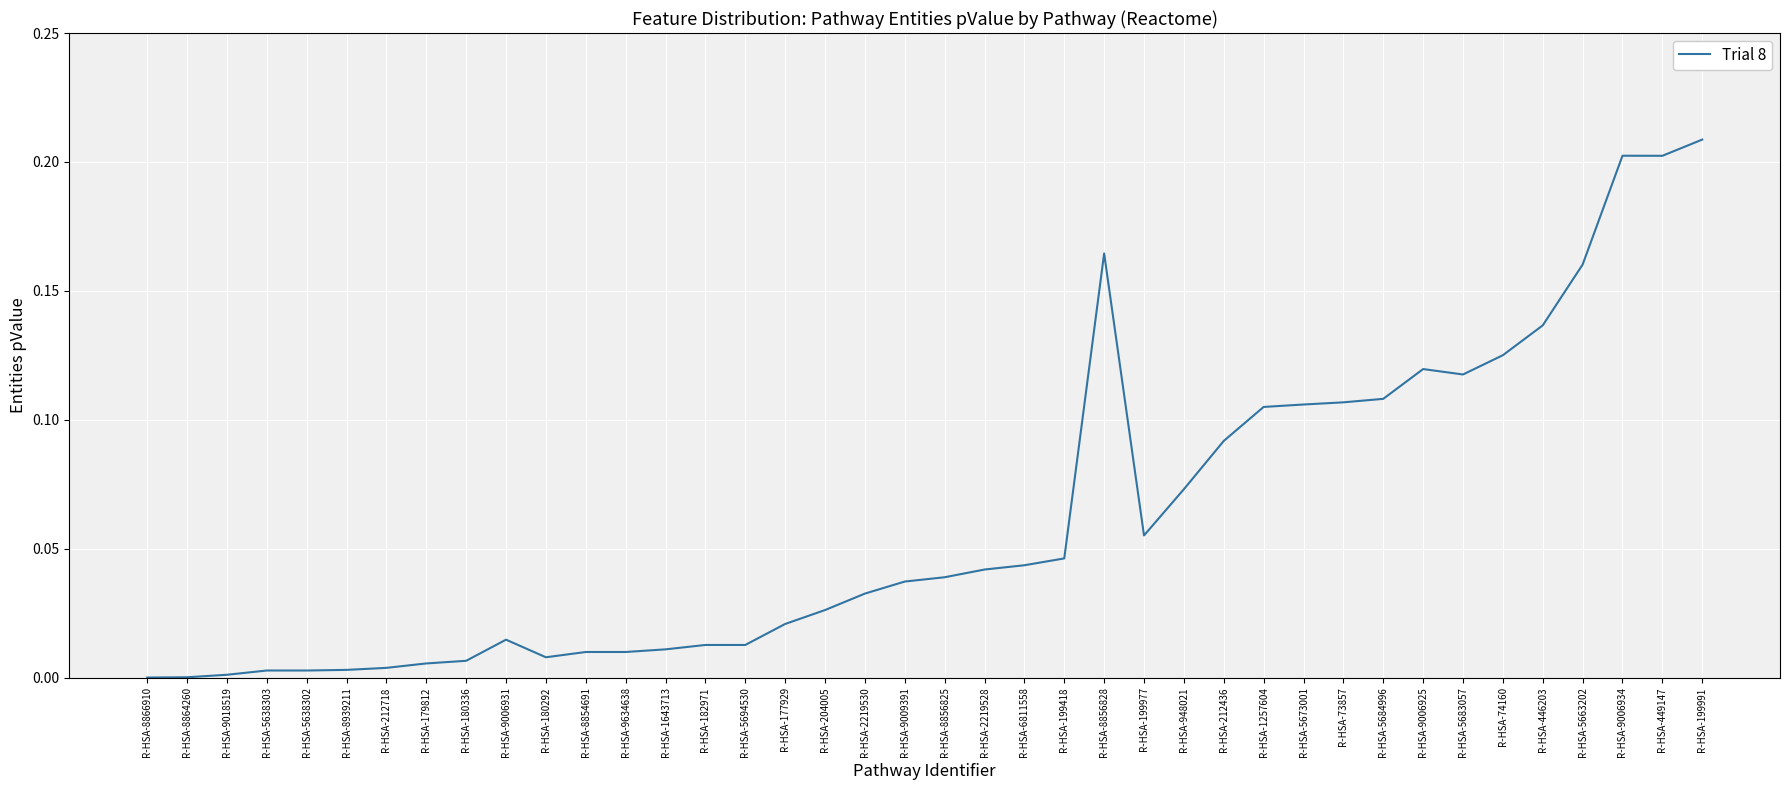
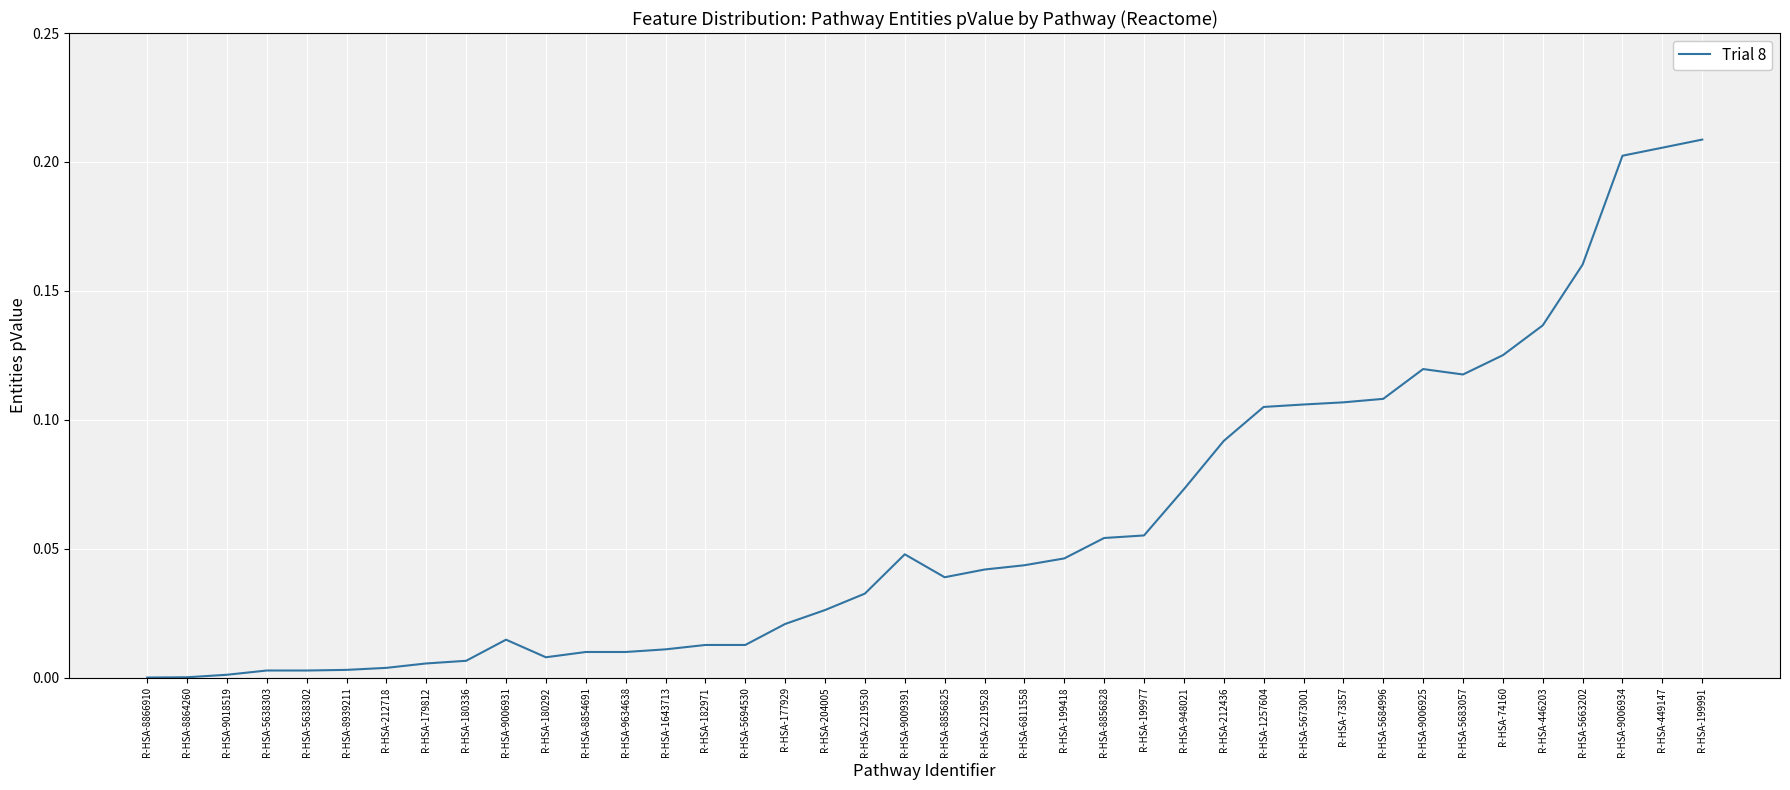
  {
    "R-HSA-8866910": 0.000,
    "R-HSA-8864260": 0.000,
    "R-HSA-9018519": 0.001,
    "R-HSA-5638303": 0.003,
    "R-HSA-5638302": 0.003,
    "R-HSA-8939211": 0.003,
    "R-HSA-212718": 0.004,
    "R-HSA-179812": 0.005,
    "R-HSA-180336": 0.007,
    "R-HSA-9006931": 0.015,
    "R-HSA-180292": 0.008,
    "R-HSA-8854691": 0.010,
    "R-HSA-9634638": 0.010,
    "R-HSA-1643713": 0.011,
    "R-HSA-182971": 0.013,
    "R-HSA-5694530": 0.013,
    "R-HSA-177929": 0.021,
    "R-HSA-204005": 0.026,
    "R-HSA-2219530": 0.033,
-   "R-HSA-9009391": 0.037,
+   "R-HSA-9009391": 0.048,
    "R-HSA-8856825": 0.039,
    "R-HSA-2219528": 0.042,
    "R-HSA-6811558": 0.044,
    "R-HSA-199418": 0.046,
-   "R-HSA-8856828": 0.165,
+   "R-HSA-8856828": 0.054,
    "R-HSA-199977": 0.055,
    "R-HSA-948021": 0.073,
    "R-HSA-212436": 0.092,
    "R-HSA-1257604": 0.105,
    "R-HSA-5673001": 0.106,
    "R-HSA-73857": 0.107,
    "R-HSA-5684996": 0.108,
    "R-HSA-9006925": 0.120,
    "R-HSA-5683057": 0.118,
    "R-HSA-74160": 0.125,
    "R-HSA-446203": 0.137,
    "R-HSA-5663202": 0.160,
    "R-HSA-9006934": 0.202,
-   "R-HSA-449147": 0.202,
+   "R-HSA-449147": 0.206,
    "R-HSA-199991": 0.209
  }
